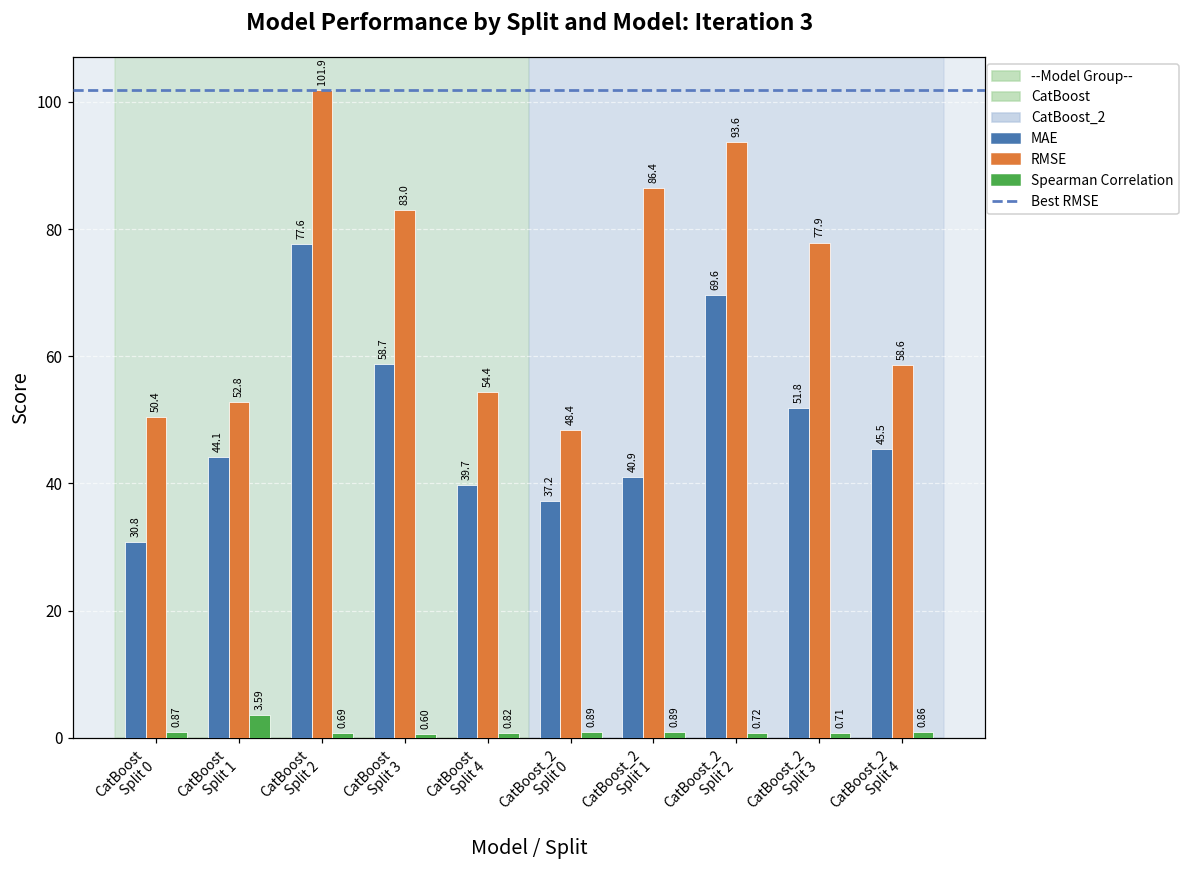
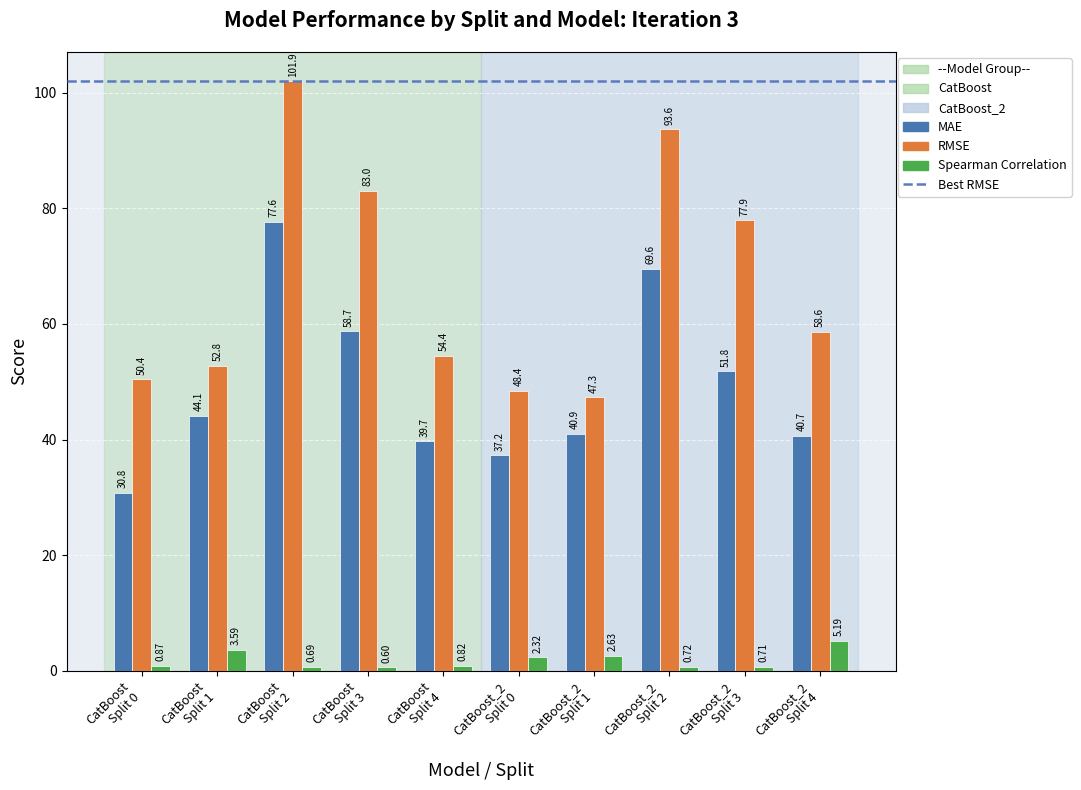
  {
    "MAE": {
      "CatBoost Split 0": 30.8,
      "CatBoost Split 1": 44.1,
      "CatBoost Split 2": 77.6,
      "CatBoost Split 3": 58.7,
      "CatBoost Split 4": 39.7,
      "CatBoost_2 Split 0": 37.2,
      "CatBoost_2 Split 1": 40.9,
      "CatBoost_2 Split 2": 69.6,
      "CatBoost_2 Split 3": 51.8,
-     "CatBoost_2 Split 4": 45.5
+     "CatBoost_2 Split 4": 40.7
    },
    "RMSE": {
      "CatBoost Split 0": 50.4,
      "CatBoost Split 1": 52.8,
      "CatBoost Split 2": 101.9,
      "CatBoost Split 3": 83.0,
      "CatBoost Split 4": 54.4,
      "CatBoost_2 Split 0": 48.4,
-     "CatBoost_2 Split 1": 86.4,
+     "CatBoost_2 Split 1": 47.3,
      "CatBoost_2 Split 2": 93.6,
      "CatBoost_2 Split 3": 77.9,
      "CatBoost_2 Split 4": 58.6
    },
    "Spearman Correlation": {
      "CatBoost Split 0": 0.87,
      "CatBoost Split 1": 3.59,
      "CatBoost Split 2": 0.69,
      "CatBoost Split 3": 0.60,
      "CatBoost Split 4": 0.82,
-     "CatBoost_2 Split 0": 0.89,
-     "CatBoost_2 Split 1": 0.89,
+     "CatBoost_2 Split 0": 2.32,
+     "CatBoost_2 Split 1": 2.63,
      "CatBoost_2 Split 2": 0.72,
      "CatBoost_2 Split 3": 0.71,
-     "CatBoost_2 Split 4": 0.86
+     "CatBoost_2 Split 4": 5.19
    }
  }
